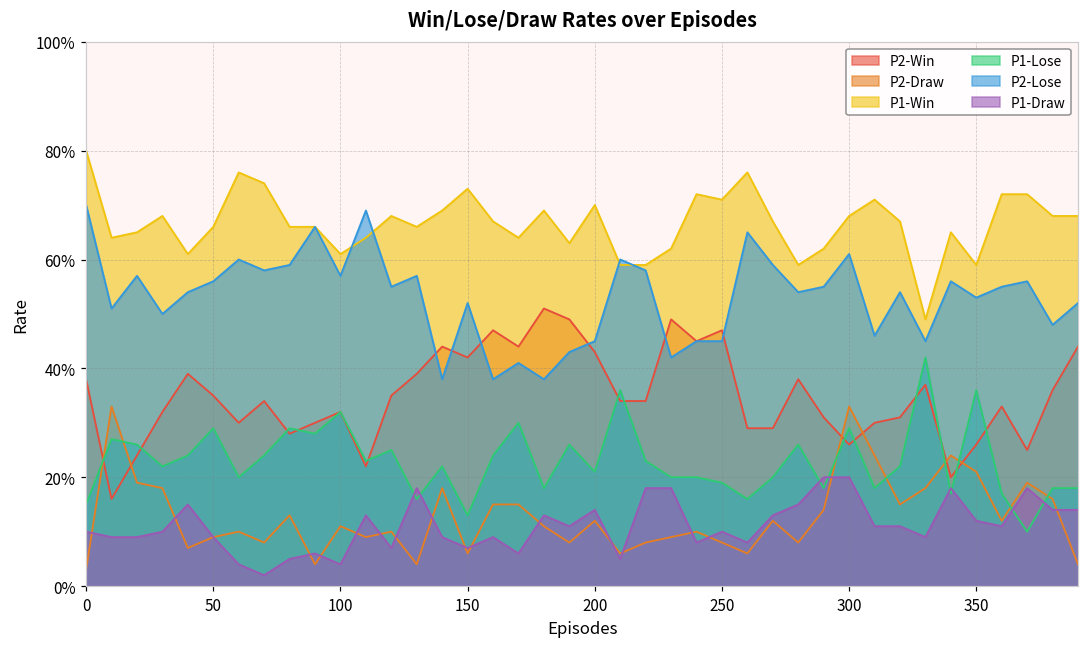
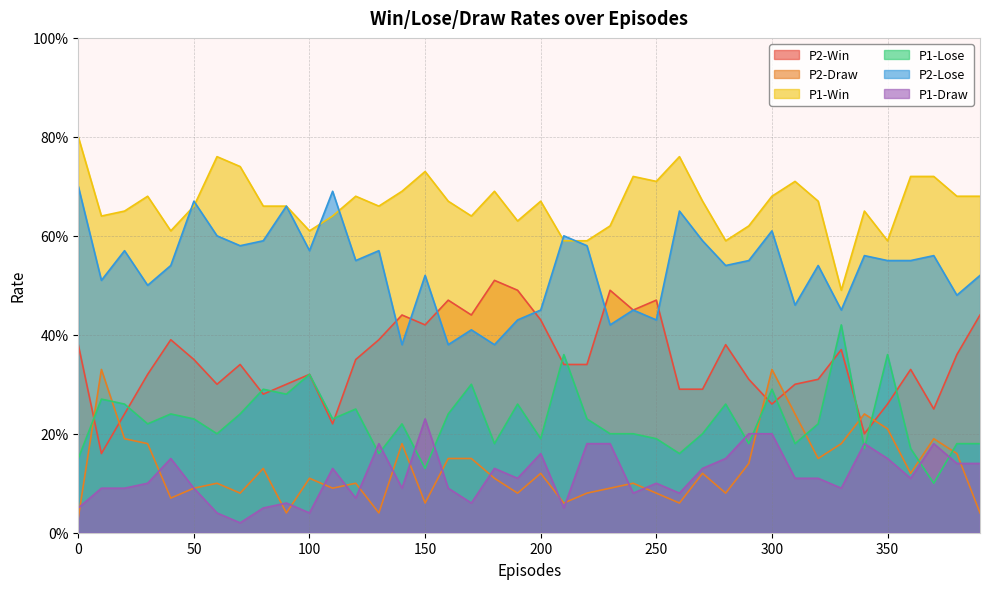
  {
    "P1-Win": {
      "0": "80%",
      "50": "66%",
      "100": "61%",
      "150": "73%",
-     "200": "70%",
+     "200": "67%",
      "250": "71%",
      "300": "68%",
      "350": "59%"
    },
    "P1-Lose": {
      "0": "15%",
-     "50": "29%",
+     "50": "23%",
      "150": "13%",
-     "200": "21%",
+     "200": "19%",
      "250": "19%",
      "300": "29%",
      "350": "36%"
    },
    "P2-Lose": {
      "0": "70%",
-     "50": "56%",
+     "50": "67%",
      "100": "57%",
      "150": "52%",
      "200": "45%",
-     "250": "45%",
+     "250": "43%",
      "300": "61%",
-     "350": "53%"
+     "350": "55%"
    },
    "P1-Draw": {
-     "0": "10%",
+     "0": "5%",
      "100": "4%",
-     "150": "7%",
-     "200": "14%",
+     "150": "23%",
+     "200": "16%",
      "250": "10%",
      "300": "20%",
-     "350": "12%"
+     "350": "15%"
    }
  }
